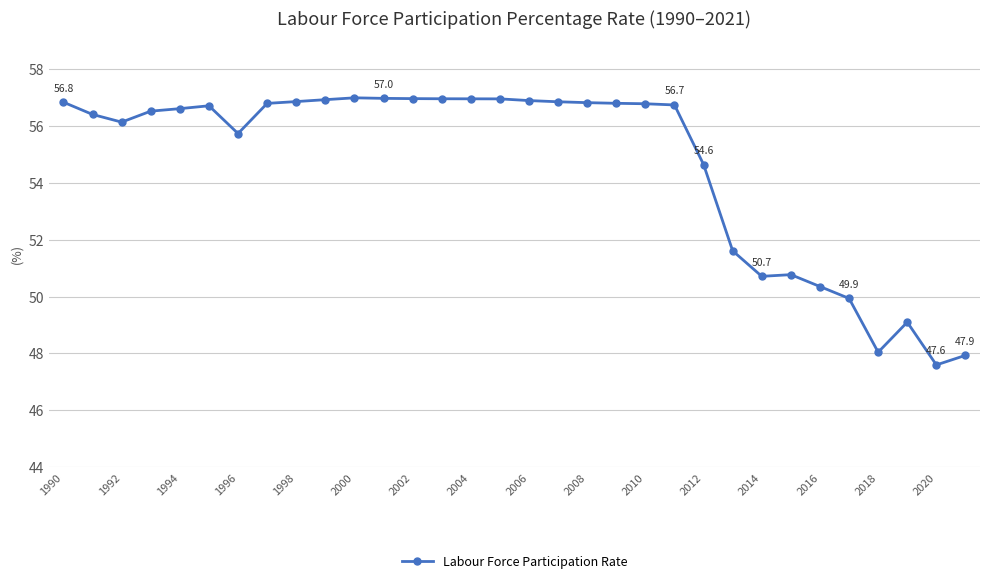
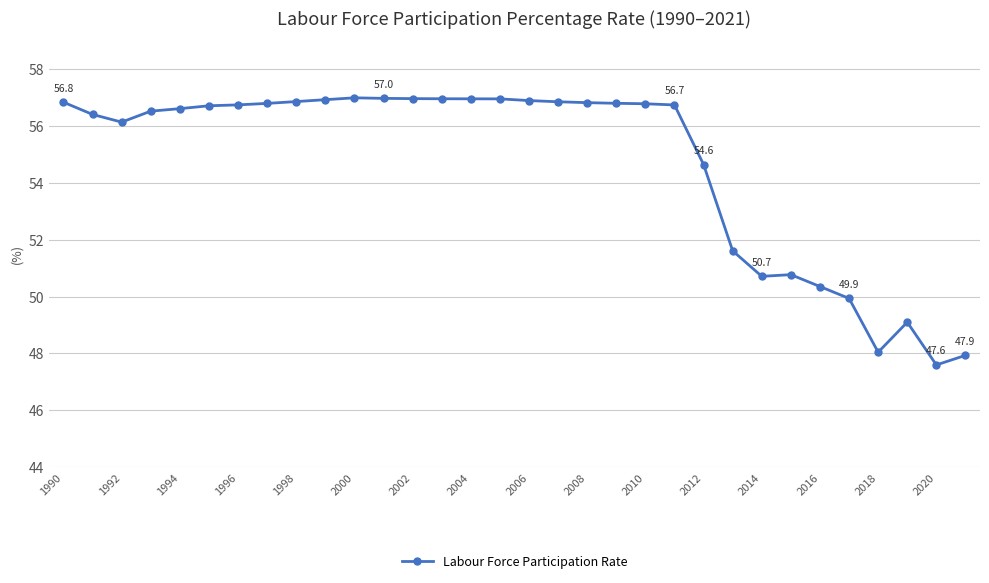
  {
    "1992": 56.1,
    "1994": 56.6,
-   "1996": 55.7,
+   "1996": 56.7,
    "1998": 56.9,
    "2004": 57.0,
    "2006": 56.9,
    "2008": 56.8,
    "2010": 56.8,
    "2016": 50.4,
    "2018": 48.0
  }
